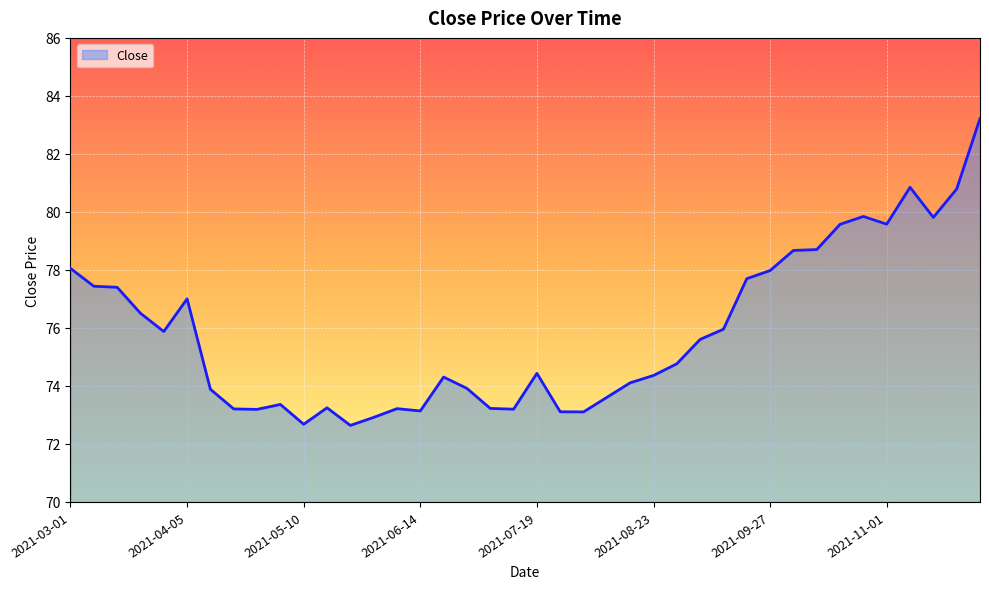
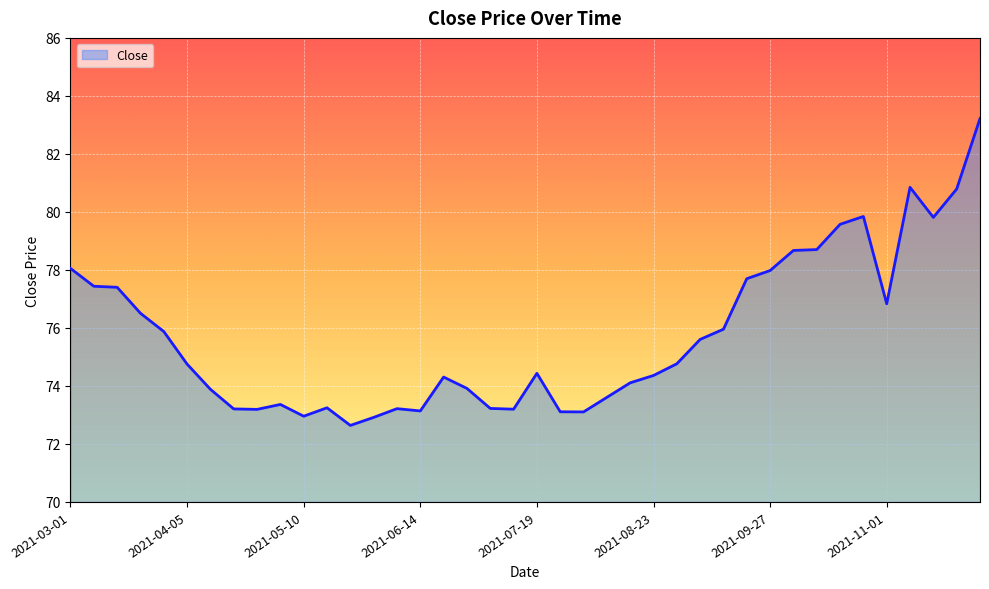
  {
    "2021-03-01": 78.1,
-   "2021-04-05": 77.0,
-   "2021-05-10": 72.7,
+   "2021-04-05": 74.8,
+   "2021-05-10": 73.0,
    "2021-06-14": 73.1,
    "2021-07-19": 74.4,
    "2021-08-23": 74.4,
    "2021-09-27": 78.0,
-   "2021-11-01": 79.6
+   "2021-11-01": 76.8
  }
